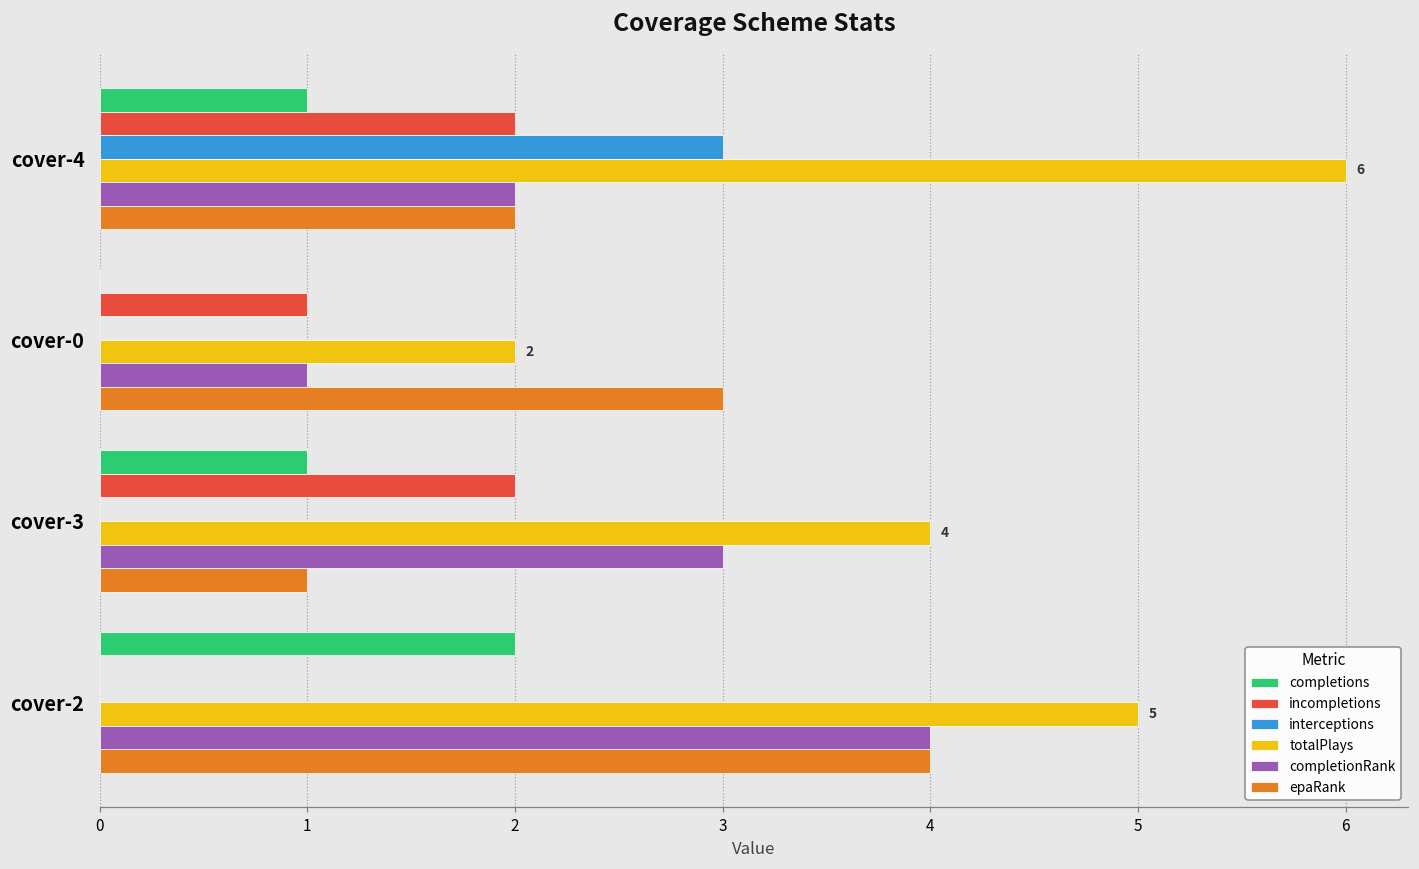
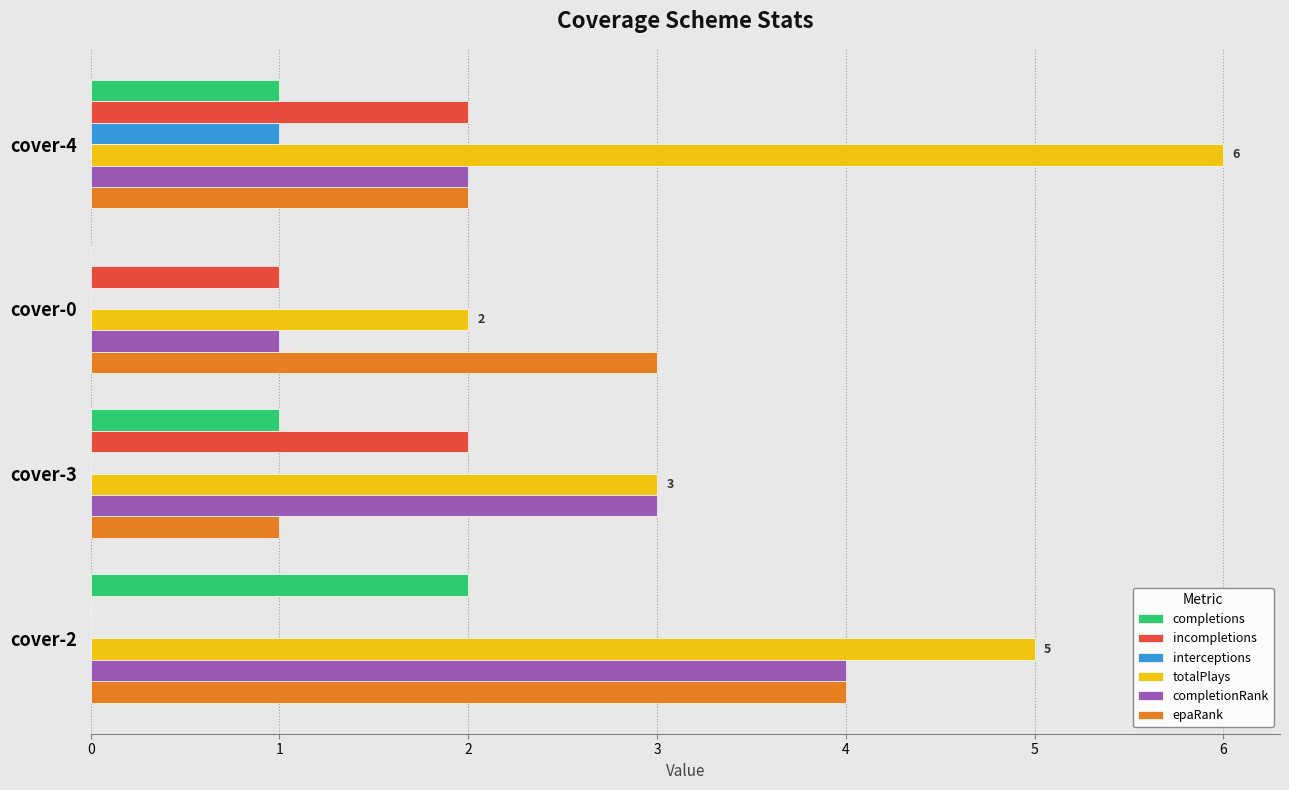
  {
    "completions": {
      "cover-4": 1,
      "cover-0": 0,
      "cover-3": 1,
      "cover-2": 2
    },
    "interceptions": {
-     "cover-4": 3,
+     "cover-4": 1,
      "cover-0": 0,
      "cover-3": 0,
      "cover-2": 0
    },
    "totalPlays": {
      "cover-4": 6,
      "cover-0": 2,
-     "cover-3": 4,
+     "cover-3": 3,
      "cover-2": 5
    },
    "completionRank": {
      "cover-4": 2,
      "cover-0": 1,
      "cover-3": 3,
      "cover-2": 4
    }
  }
